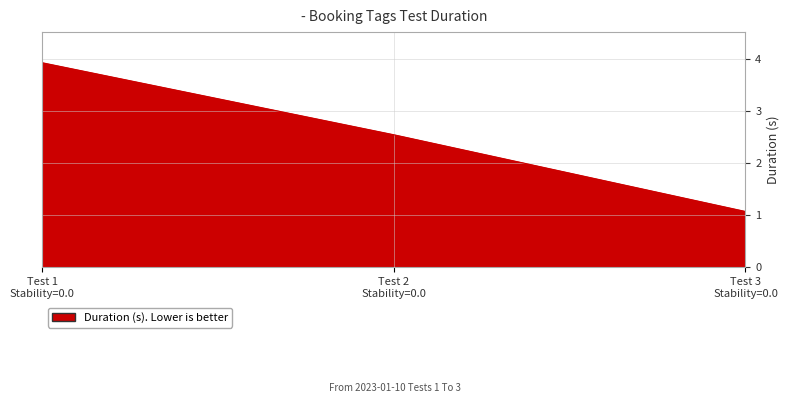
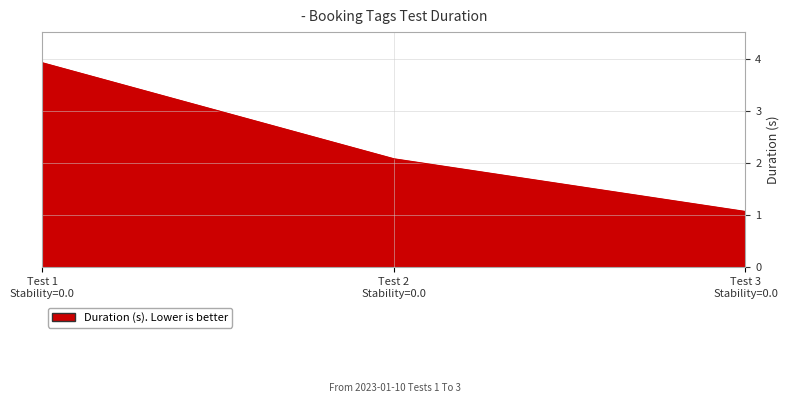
  {
    "Test 1 Stability=0.0": 3.9,
-   "Test 2 Stability=0.0": 2.5,
+   "Test 2 Stability=0.0": 2.1,
    "Test 3 Stability=0.0": 1.1
  }
